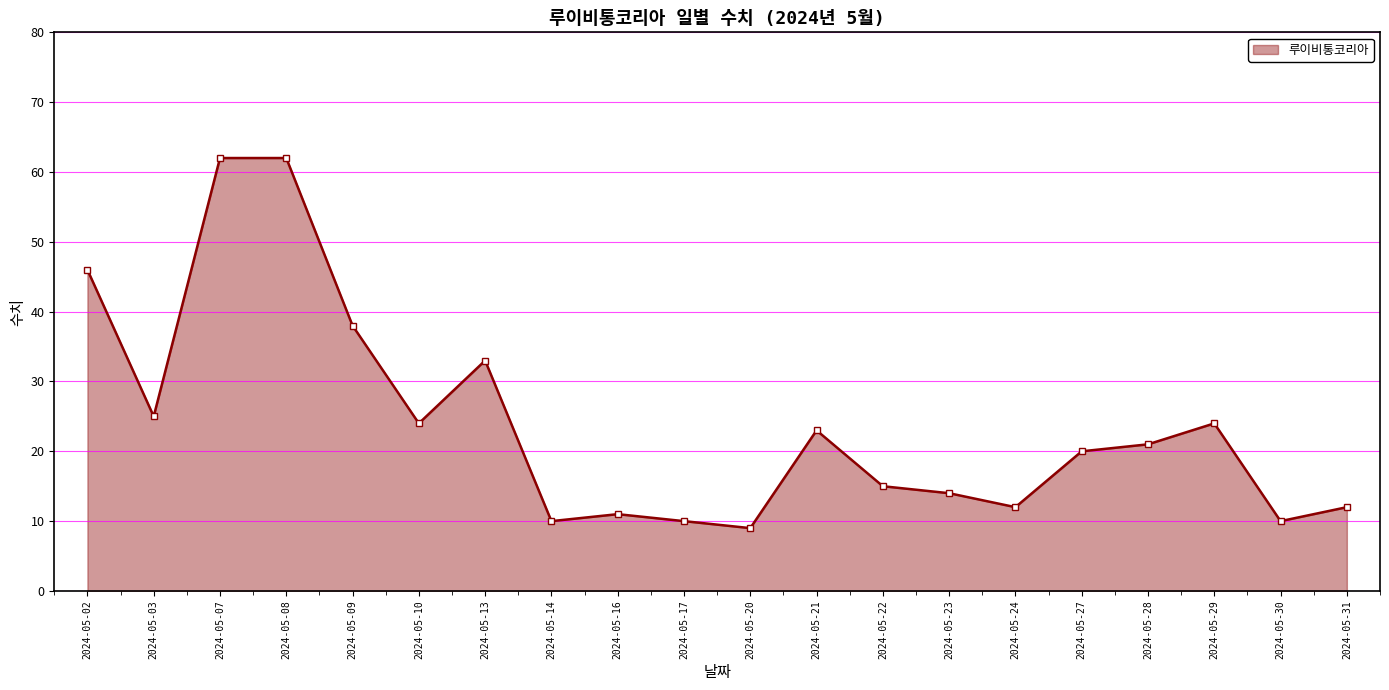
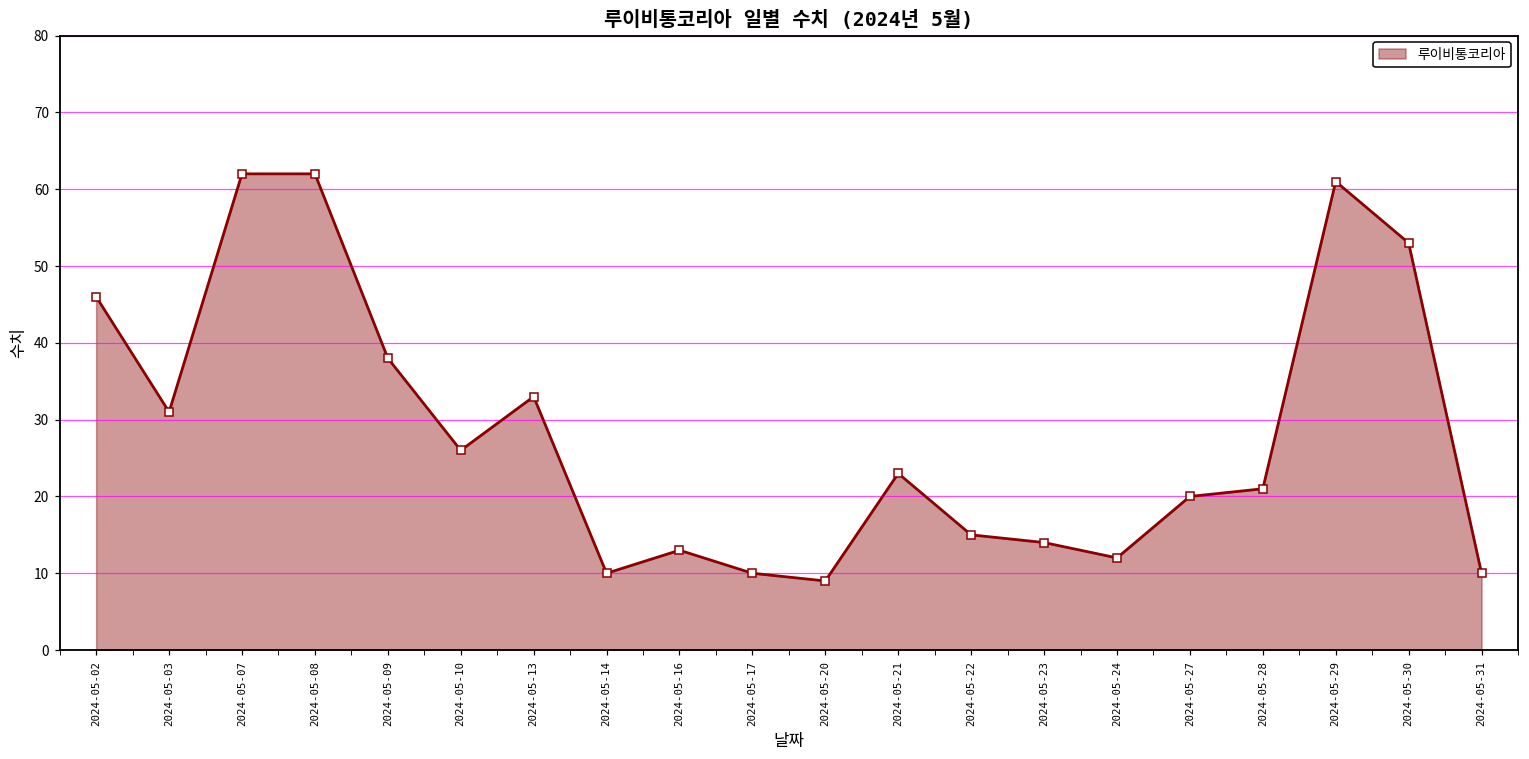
  {
    "2024-05-02": 46,
-   "2024-05-03": 25,
+   "2024-05-03": 31,
    "2024-05-07": 62,
    "2024-05-08": 62,
    "2024-05-09": 38,
-   "2024-05-10": 24,
+   "2024-05-10": 26,
    "2024-05-13": 33,
    "2024-05-14": 10,
-   "2024-05-16": 11,
+   "2024-05-16": 13,
    "2024-05-17": 10,
    "2024-05-20": 9,
    "2024-05-21": 23,
    "2024-05-22": 15,
    "2024-05-23": 14,
    "2024-05-24": 12,
    "2024-05-27": 20,
    "2024-05-28": 21,
-   "2024-05-29": 24,
-   "2024-05-30": 10,
-   "2024-05-31": 12
+   "2024-05-29": 61,
+   "2024-05-30": 53,
+   "2024-05-31": 10
  }
